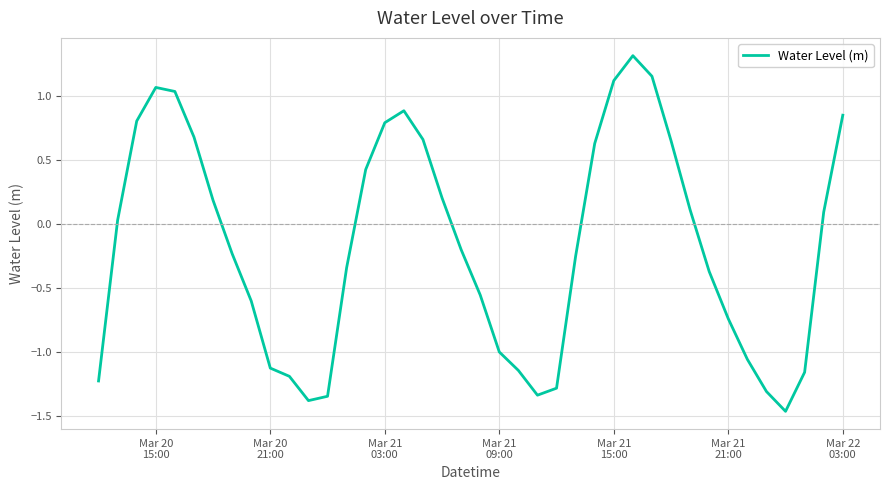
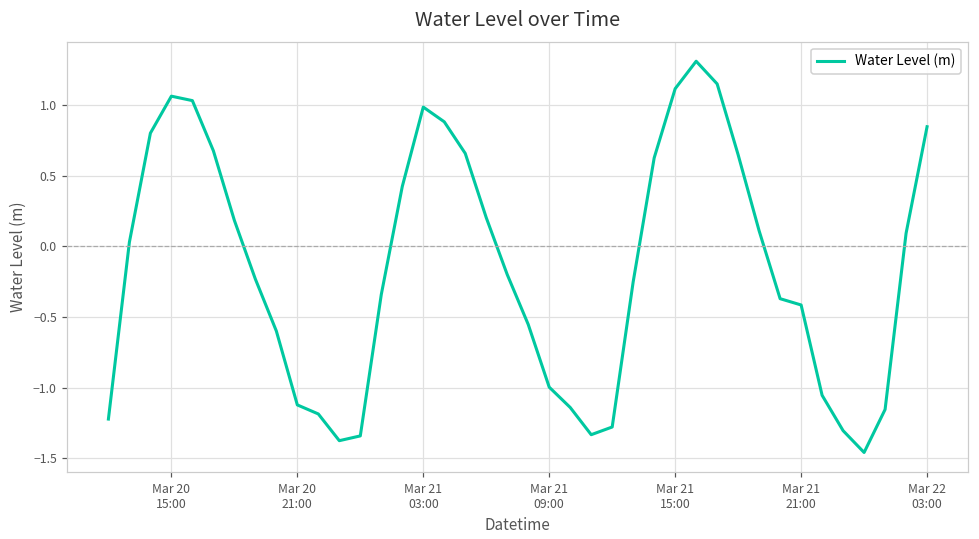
  {
    "Mar 20 15:00": 1.07,
    "Mar 20 21:00": -1.12,
-   "Mar 21 03:00": 0.79,
+   "Mar 21 03:00": 0.99,
    "Mar 21 09:00": -1.00,
    "Mar 21 15:00": 1.12,
-   "Mar 21 21:00": -0.74,
+   "Mar 21 21:00": -0.41,
    "Mar 22 03:00": 0.85
  }
